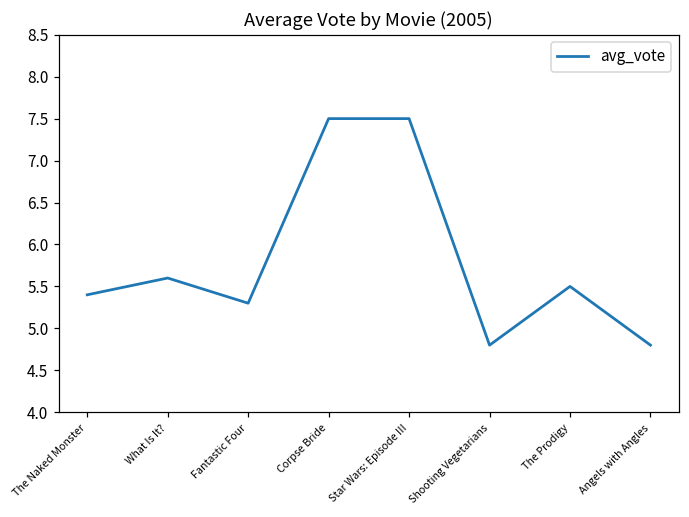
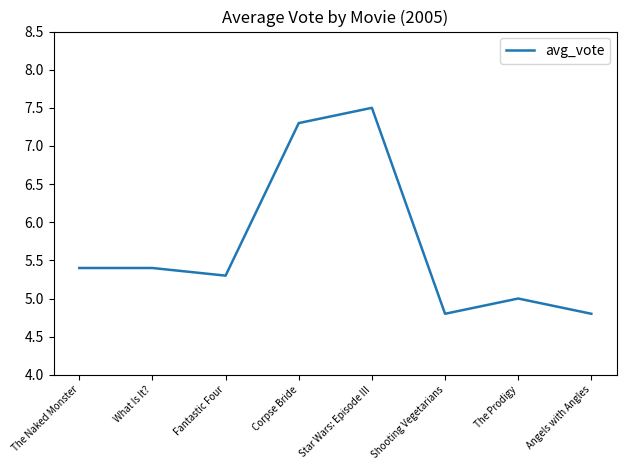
  {
    "The Naked Monster": 5.4,
-   "What Is It?": 5.6,
+   "What Is It?": 5.4,
    "Fantastic Four": 5.3,
-   "Corpse Bride": 7.5,
+   "Corpse Bride": 7.3,
    "Star Wars: Episode III": 7.5,
    "Shooting Vegetarians": 4.8,
-   "The Prodigy": 5.5,
+   "The Prodigy": 5.0,
    "Angels with Angles": 4.8
  }
